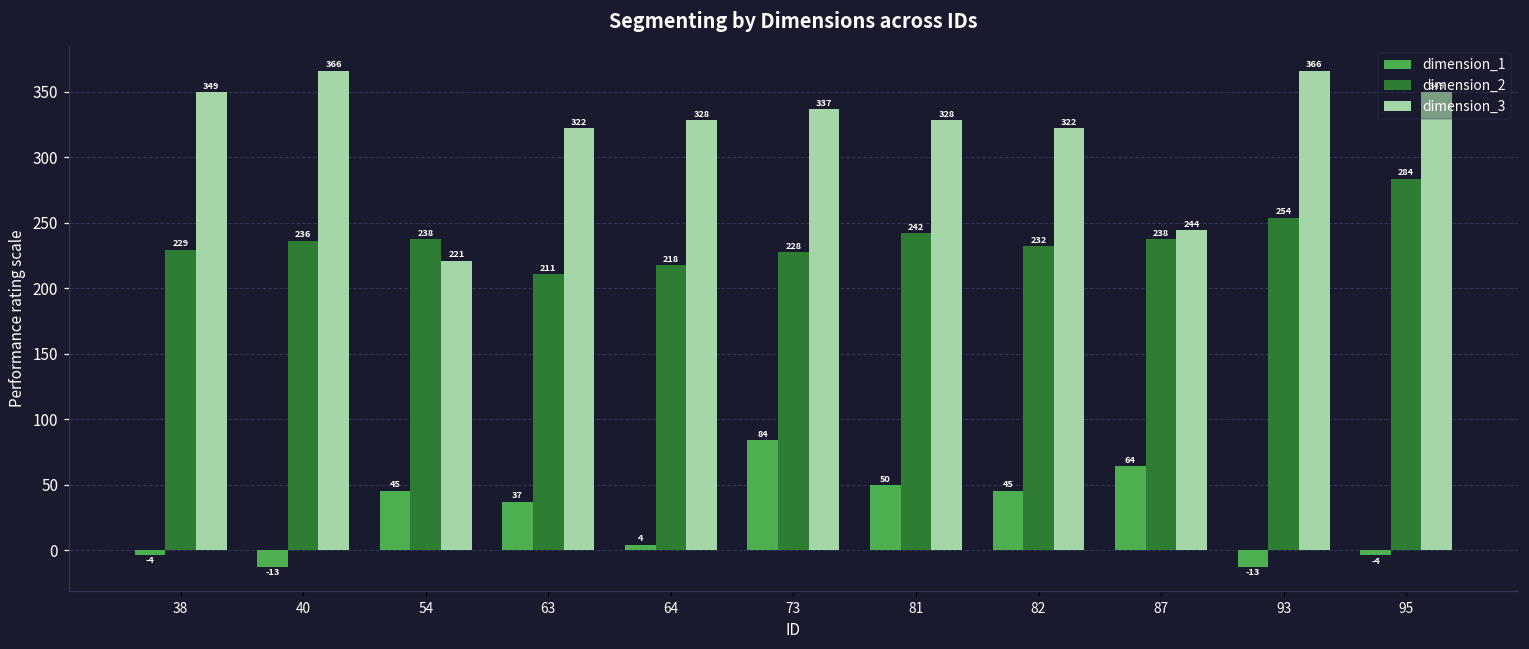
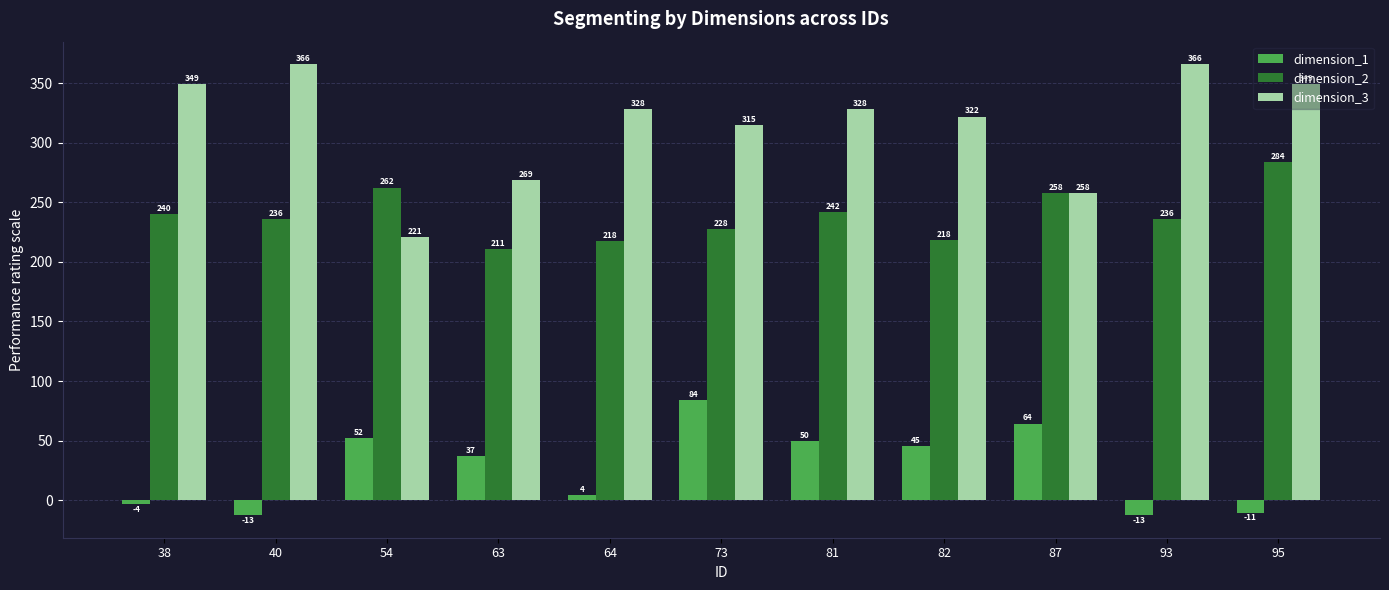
  {
    "dimension_1": {
      "38": -4,
      "40": -13,
-     "54": 45,
+     "54": 52,
      "63": 37,
      "64": 4,
      "73": 84,
      "81": 50,
      "82": 45,
      "87": 64,
      "93": -13,
-     "95": -4
+     "95": -11
    },
    "dimension_2": {
-     "38": 229,
+     "38": 240,
      "40": 236,
-     "54": 238,
+     "54": 262,
      "63": 211,
      "64": 218,
      "73": 228,
      "81": 242,
-     "82": 232,
-     "87": 238,
-     "93": 254,
+     "82": 218,
+     "87": 258,
+     "93": 236,
      "95": 284
    },
    "dimension_3": {
      "38": 349,
      "40": 366,
      "54": 221,
-     "63": 322,
+     "63": 269,
      "64": 328,
-     "73": 337,
+     "73": 315,
      "81": 328,
      "82": 322,
-     "87": 244,
+     "87": 258,
      "93": 366
    }
  }
